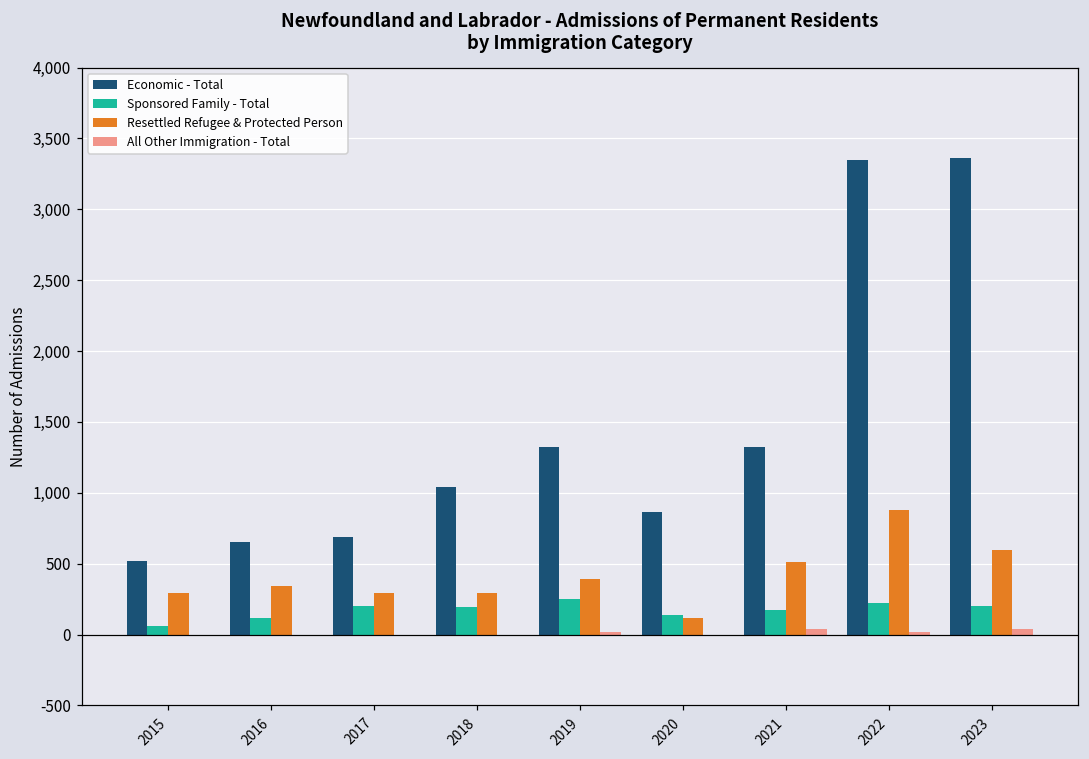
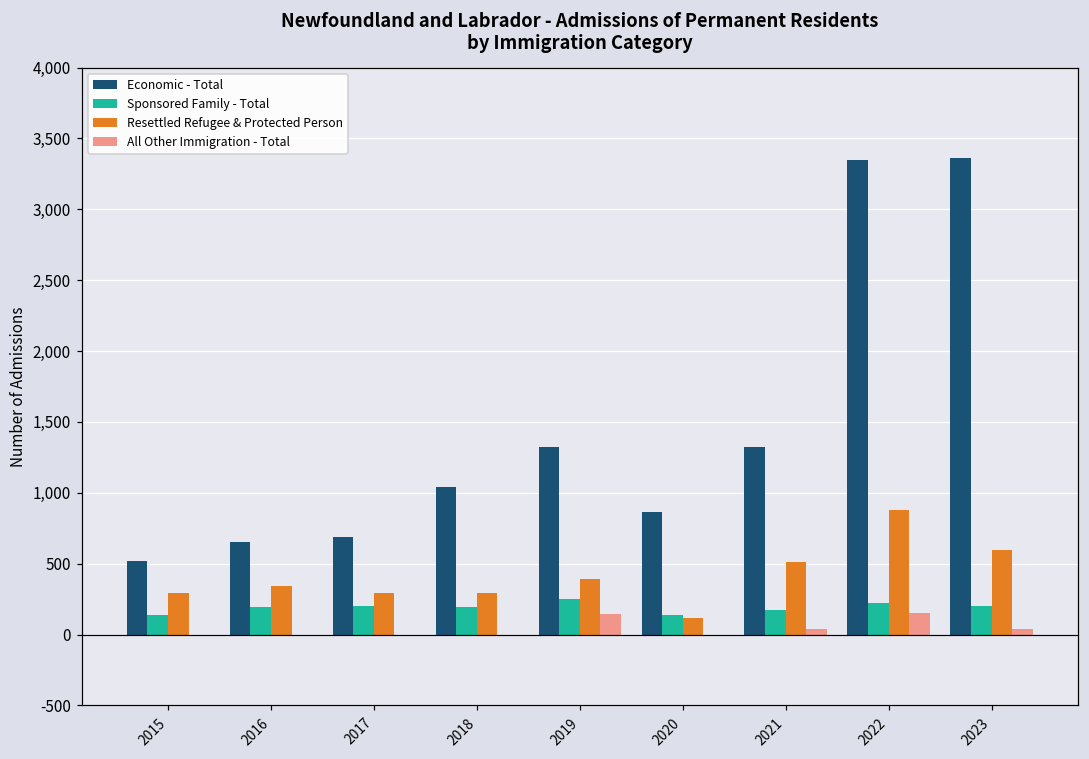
  {
    "Economic - Total": {
      "2015": "520",
      "2016": "660",
      "2017": "690",
      "2018": "1,040",
      "2019": "1,330",
      "2020": "860",
      "2021": "1,330",
      "2022": "3,350",
      "2023": "3,370"
    },
    "Sponsored Family - Total": {
-     "2015": "60",
-     "2016": "110",
+     "2015": "140",
+     "2016": "200",
      "2017": "200",
      "2018": "200",
      "2019": "250",
      "2020": "140",
      "2021": "180",
      "2022": "230",
      "2023": "200"
    },
    "Resettled Refugee & Protected Person": {
      "2015": "300",
      "2016": "350",
      "2017": "290",
      "2018": "290",
      "2019": "400",
      "2020": "120",
      "2021": "510",
      "2022": "880",
      "2023": "600"
    },
    "All Other Immigration - Total": {
      "2015": "0",
      "2016": "0",
      "2017": "0",
      "2018": "0",
-     "2019": "20",
+     "2019": "150",
      "2020": "0",
      "2021": "40",
-     "2022": "20",
+     "2022": "150",
      "2023": "40"
    }
  }
